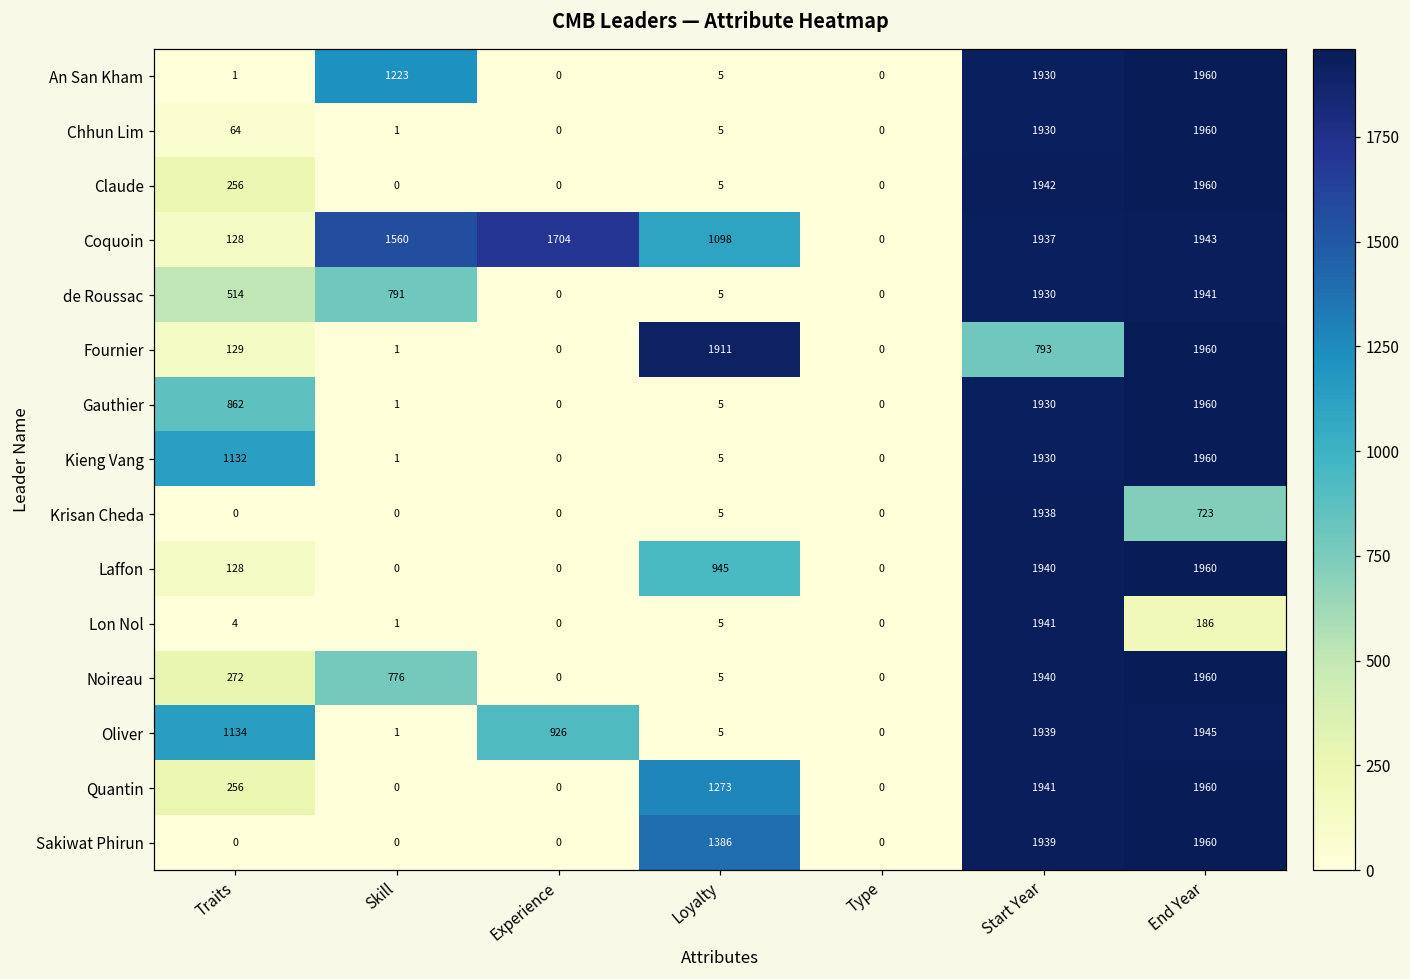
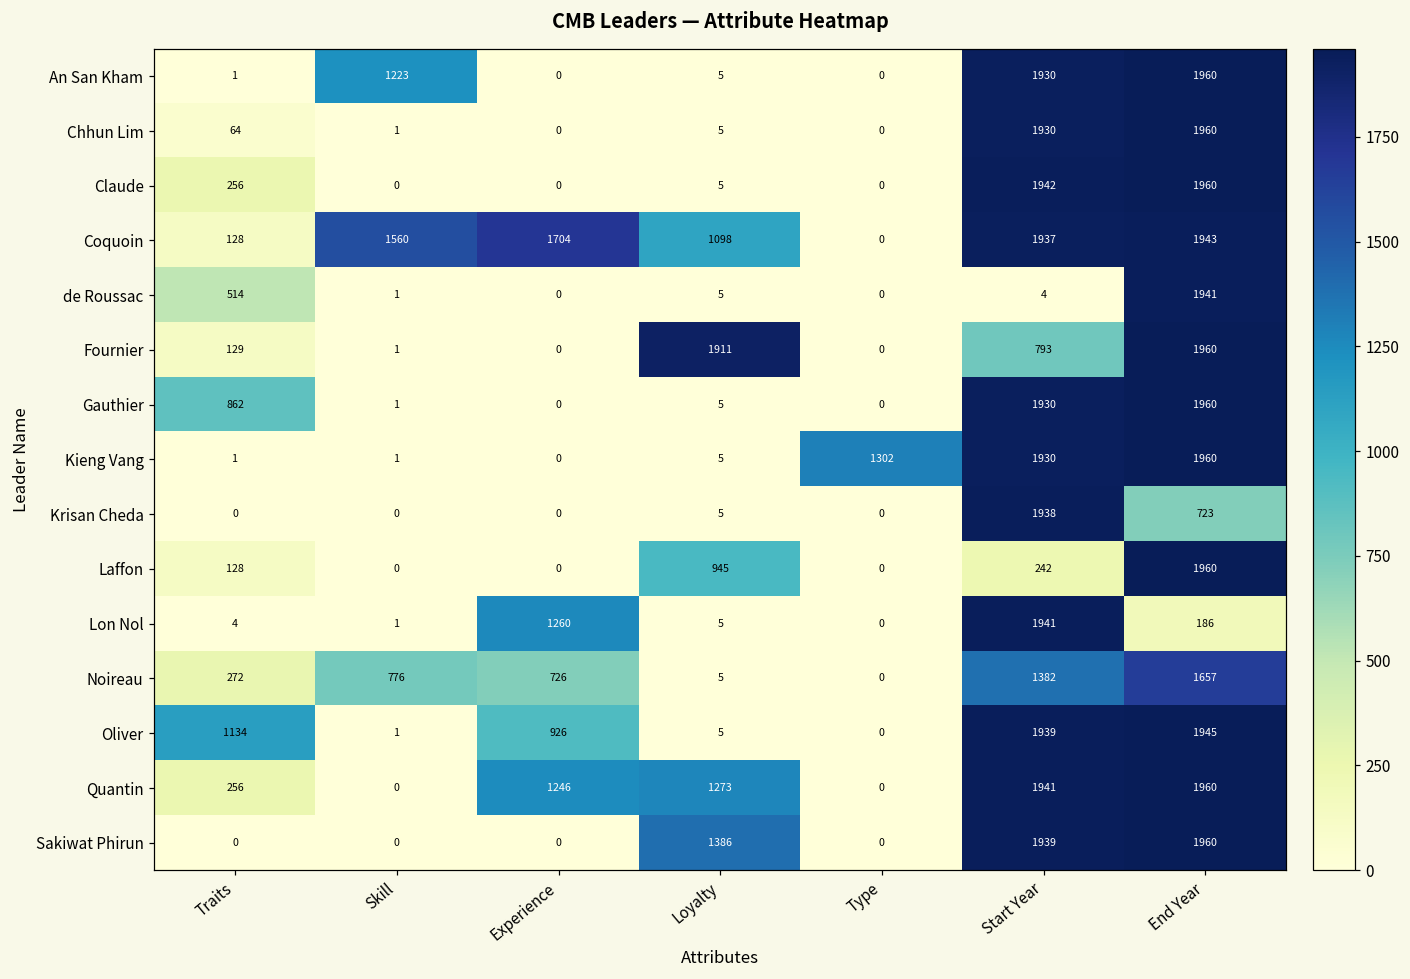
  {
    "An San Kham": {
      "Traits": 1,
      "Skill": 1223,
      "Experience": 0,
      "Loyalty": 5,
      "Type": 0,
      "Start Year": 1930,
      "End Year": 1960
    },
    "Chhun Lim": {
      "Traits": 64,
      "Skill": 1,
      "Experience": 0,
      "Loyalty": 5,
      "Type": 0,
      "Start Year": 1930,
      "End Year": 1960
    },
    "Claude": {
      "Traits": 256,
      "Skill": 0,
      "Experience": 0,
      "Loyalty": 5,
      "Type": 0,
      "Start Year": 1942,
      "End Year": 1960
    },
    "Coquoin": {
      "Traits": 128,
      "Skill": 1560,
      "Experience": 1704,
      "Loyalty": 1098,
      "Type": 0,
      "Start Year": 1937,
      "End Year": 1943
    },
    "de Roussac": {
      "Traits": 514,
-     "Skill": 791,
+     "Skill": 1,
      "Experience": 0,
      "Loyalty": 5,
      "Type": 0,
-     "Start Year": 1930,
+     "Start Year": 4,
      "End Year": 1941
    },
    "Fournier": {
      "Traits": 129,
      "Skill": 1,
      "Experience": 0,
      "Loyalty": 1911,
      "Type": 0,
      "Start Year": 793,
      "End Year": 1960
    },
    "Gauthier": {
      "Traits": 862,
      "Skill": 1,
      "Experience": 0,
      "Loyalty": 5,
      "Type": 0,
      "Start Year": 1930,
      "End Year": 1960
    },
    "Kieng Vang": {
-     "Traits": 1132,
+     "Traits": 1,
      "Skill": 1,
      "Experience": 0,
      "Loyalty": 5,
-     "Type": 0,
+     "Type": 1302,
      "Start Year": 1930,
      "End Year": 1960
    },
    "Krisan Cheda": {
      "Traits": 0,
      "Skill": 0,
      "Experience": 0,
      "Loyalty": 5,
      "Type": 0,
      "Start Year": 1938,
      "End Year": 723
    },
    "Laffon": {
      "Traits": 128,
      "Skill": 0,
      "Experience": 0,
      "Loyalty": 945,
      "Type": 0,
-     "Start Year": 1940,
+     "Start Year": 242,
      "End Year": 1960
    },
    "Lon Nol": {
      "Traits": 4,
      "Skill": 1,
-     "Experience": 0,
+     "Experience": 1260,
      "Loyalty": 5,
      "Type": 0,
      "Start Year": 1941,
      "End Year": 186
    },
    "Noireau": {
      "Traits": 272,
      "Skill": 776,
-     "Experience": 0,
+     "Experience": 726,
      "Loyalty": 5,
      "Type": 0,
-     "Start Year": 1940,
-     "End Year": 1960
+     "Start Year": 1382,
+     "End Year": 1657
    },
    "Oliver": {
      "Traits": 1134,
      "Skill": 1,
      "Experience": 926,
      "Loyalty": 5,
      "Type": 0,
      "Start Year": 1939,
      "End Year": 1945
    },
    "Quantin": {
      "Traits": 256,
      "Skill": 0,
-     "Experience": 0,
+     "Experience": 1246,
      "Loyalty": 1273,
      "Type": 0,
      "Start Year": 1941,
      "End Year": 1960
    },
    "Sakiwat Phirun": {
      "Traits": 0,
      "Skill": 0,
      "Experience": 0,
      "Loyalty": 1386,
      "Type": 0,
      "Start Year": 1939,
      "End Year": 1960
    }
  }
